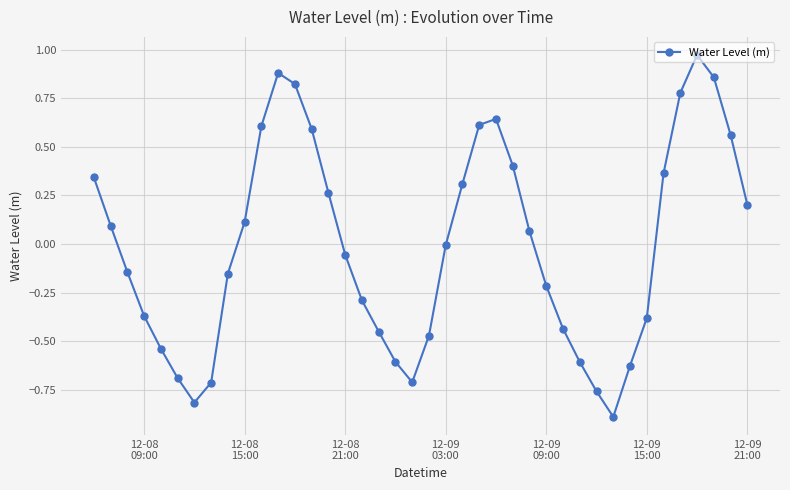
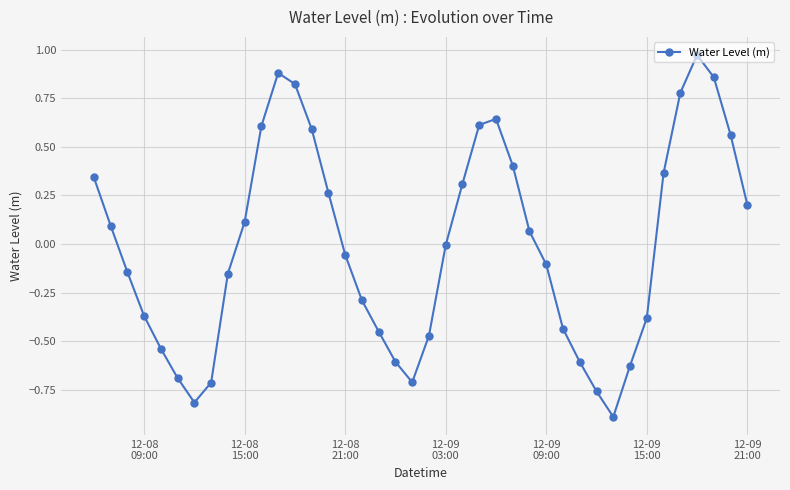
  {
    "12-08 09:00": -0.37,
    "12-08 15:00": 0.11,
    "12-08 21:00": -0.05,
    "12-09 03:00": -0.01,
-   "12-09 09:00": -0.22,
+   "12-09 09:00": -0.11,
    "12-09 15:00": -0.38,
    "12-09 21:00": 0.20
  }
